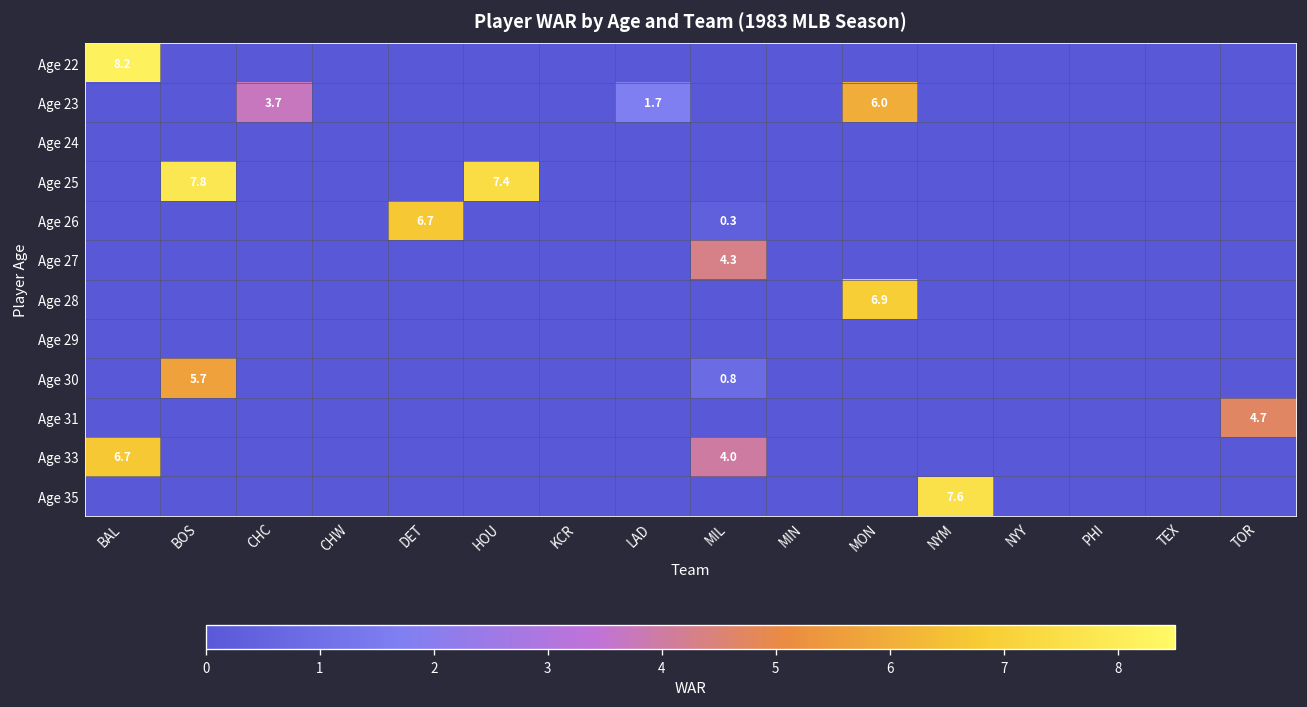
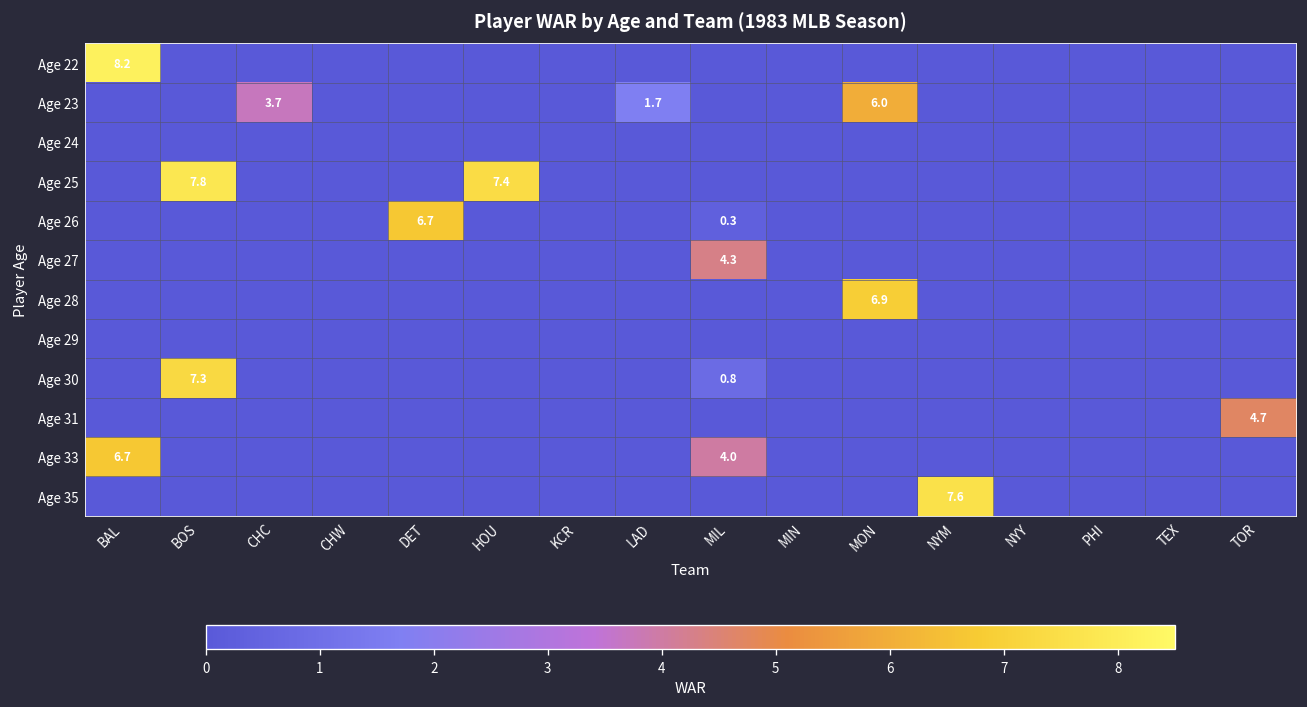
  {
    "Age 22": {
      "BAL": 8.2
    },
    "Age 23": {
      "CHC": 3.7,
      "LAD": 1.7,
      "MON": 6.0
    },
    "Age 25": {
      "BOS": 7.8,
      "HOU": 7.4
    },
    "Age 26": {
      "DET": 6.7,
      "MIL": 0.3
    },
    "Age 27": {
      "MIL": 4.3
    },
    "Age 28": {
      "MON": 6.9
    },
    "Age 30": {
-     "BOS": 5.7,
+     "BOS": 7.3,
      "MIL": 0.8
    },
    "Age 31": {
      "TOR": 4.7
    },
    "Age 33": {
      "BAL": 6.7,
      "MIL": 4.0
    },
    "Age 35": {
      "NYM": 7.6
    }
  }
